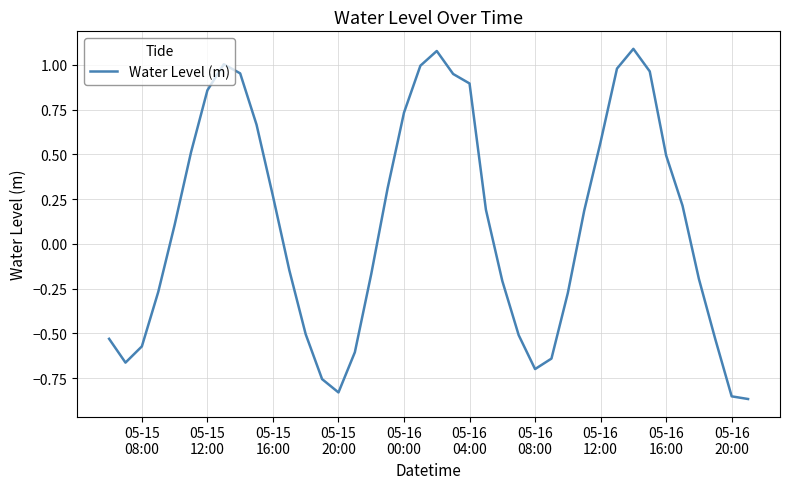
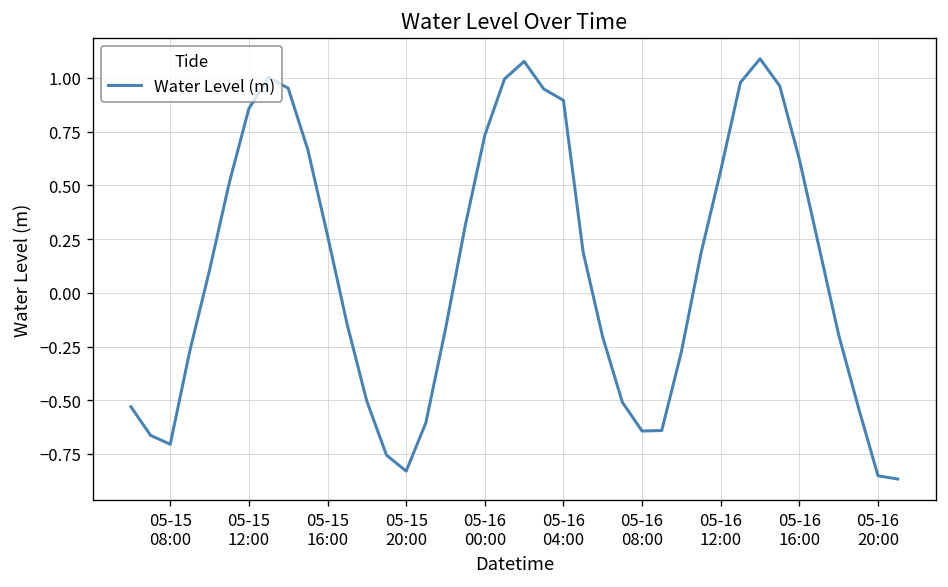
  {
-   "05-15 08:00": -0.57,
+   "05-15 08:00": -0.70,
    "05-15 12:00": 0.86,
    "05-15 16:00": 0.27,
    "05-15 20:00": -0.83,
    "05-16 00:00": 0.73,
    "05-16 04:00": 0.90,
-   "05-16 08:00": -0.70,
+   "05-16 08:00": -0.64,
    "05-16 12:00": 0.57,
-   "05-16 16:00": 0.49,
+   "05-16 16:00": 0.62,
    "05-16 20:00": -0.85
  }
